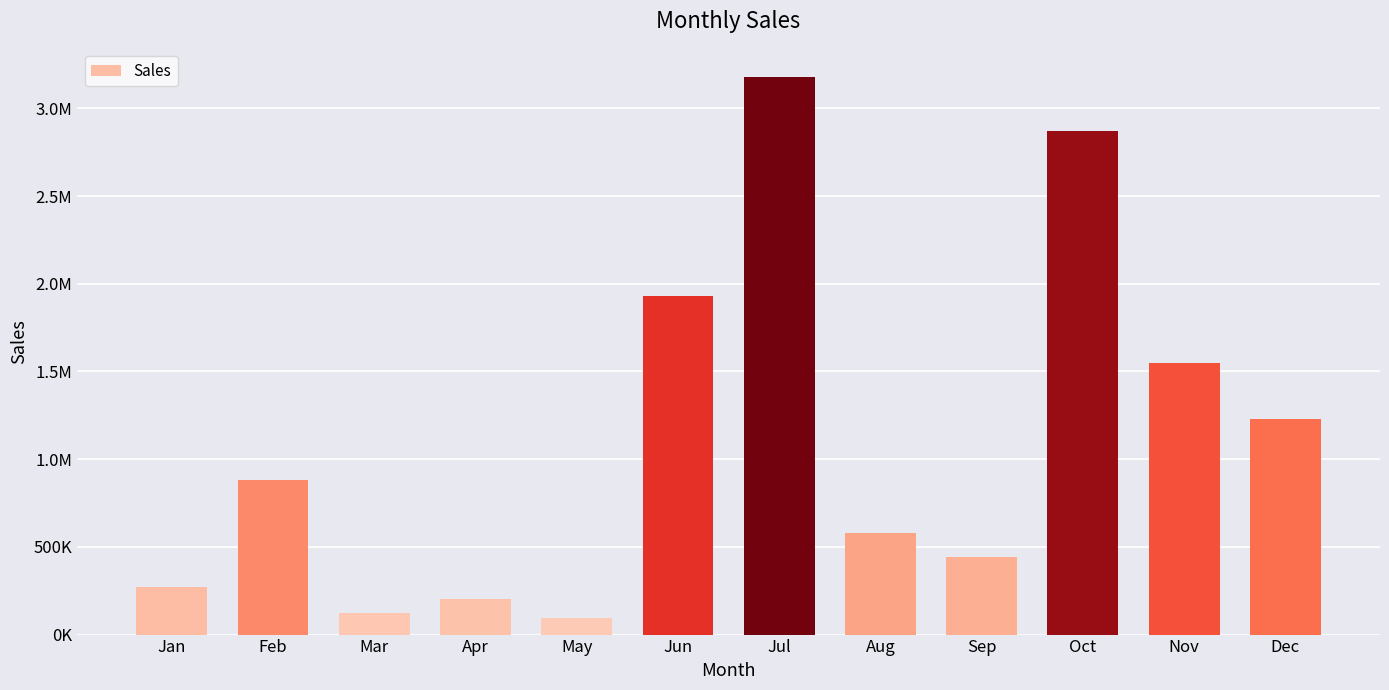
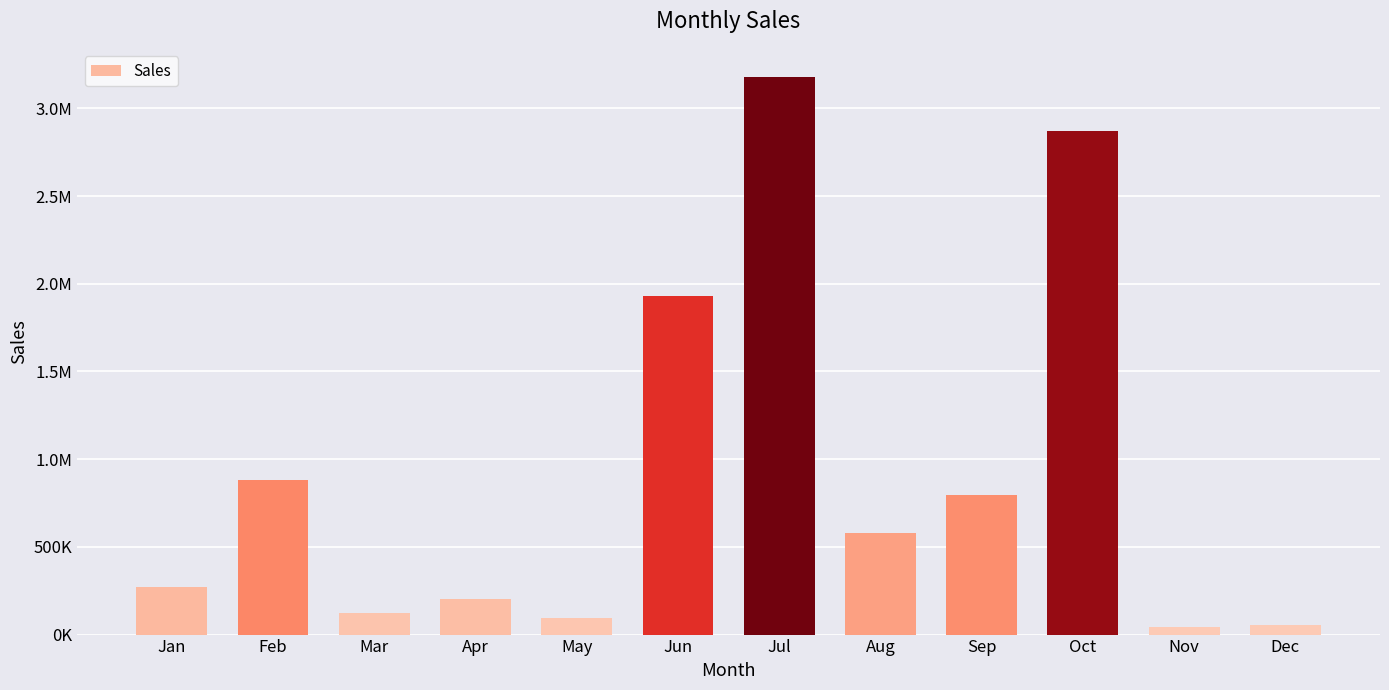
  {
    "Jan": 270000,
    "Feb": 880000,
    "Mar": 120000,
    "Apr": 200000,
    "May": 90000,
    "Jun": 1930000,
    "Jul": 3180000,
    "Aug": 580000,
-   "Sep": 440000,
+   "Sep": 800000,
    "Oct": 2870000,
-   "Nov": 1550000,
-   "Dec": 1230000
+   "Nov": 40000,
+   "Dec": 50000
  }
